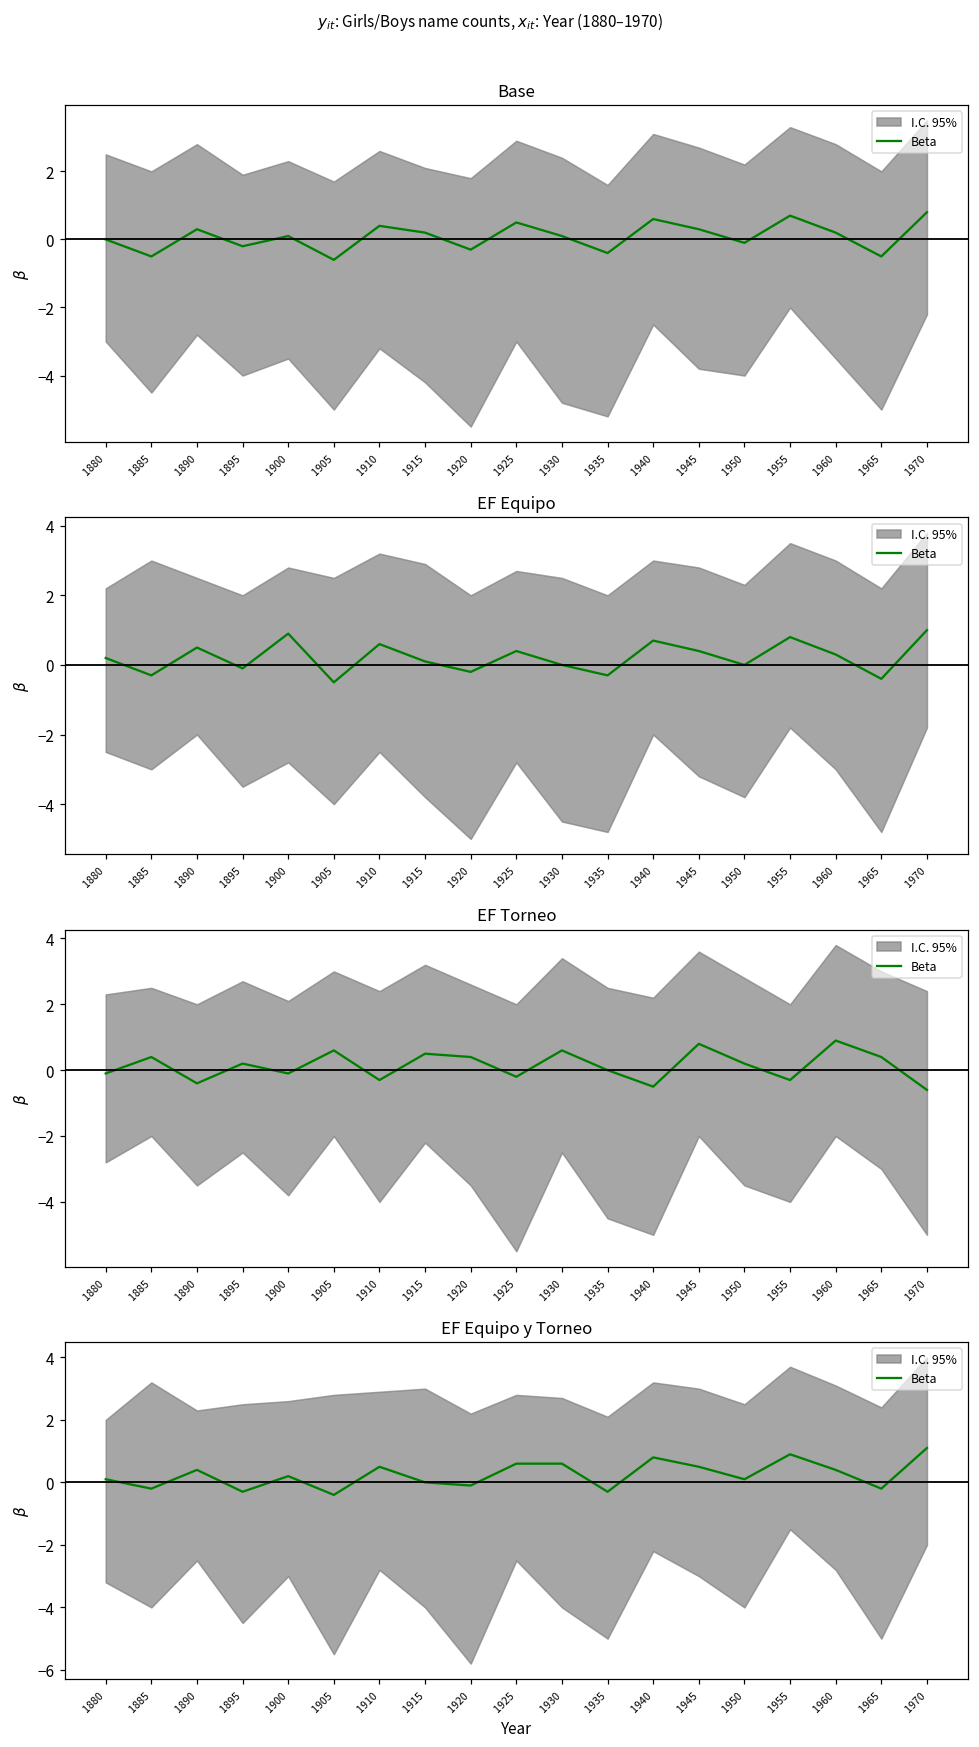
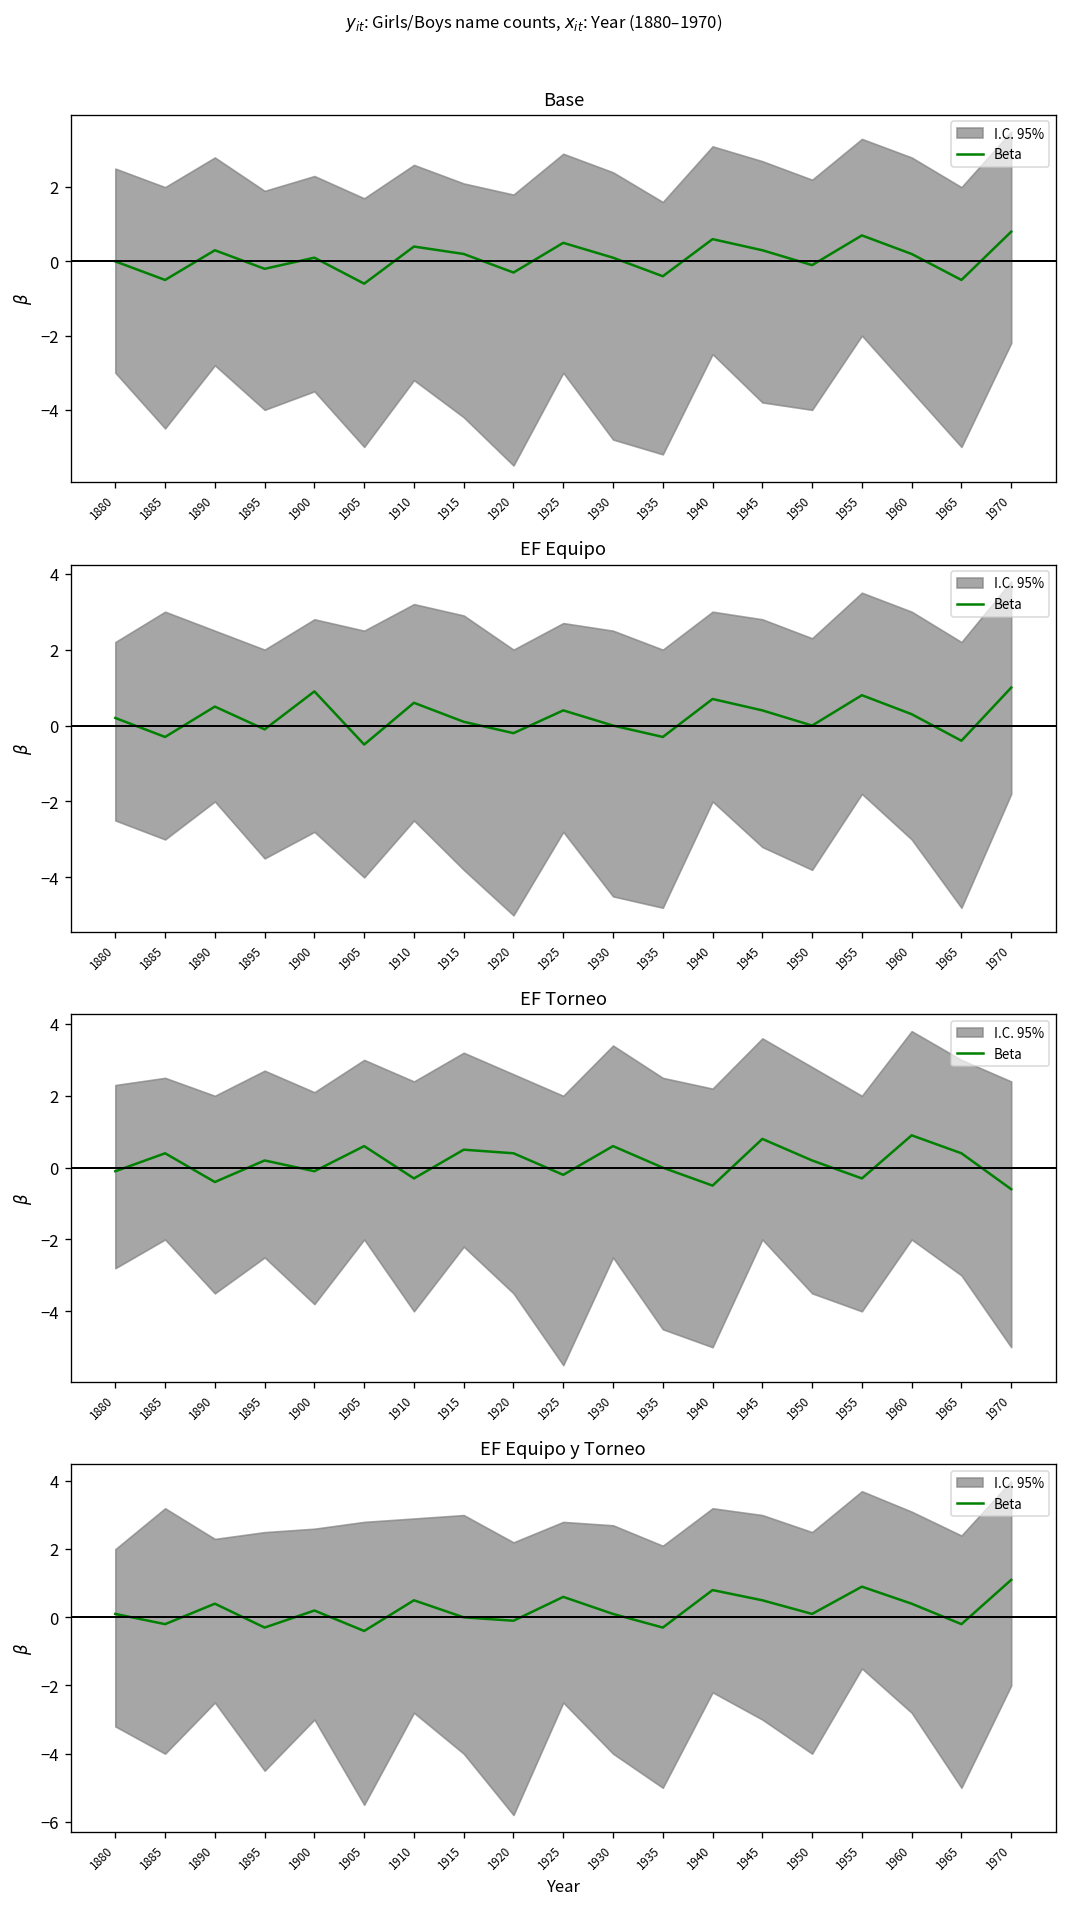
  {
    "Base": {
      "Beta": {
        "1880": 0.0,
        "1885": -0.5,
        "1890": 0.3,
        "1895": -0.2,
        "1900": 0.1,
        "1905": -0.6,
        "1910": 0.4,
        "1915": 0.2,
        "1920": -0.3,
        "1925": 0.5,
        "1930": 0.1,
        "1935": -0.4,
        "1940": 0.6,
        "1945": 0.3,
        "1950": -0.1,
        "1955": 0.7,
        "1960": 0.2,
        "1965": -0.5,
        "1970": 0.8
      }
    },
    "EF Equipo": {
      "Beta": {
        "1880": 0.2,
        "1885": -0.3,
        "1890": 0.5,
        "1895": -0.1,
        "1900": 0.9,
        "1905": -0.5,
        "1910": 0.6,
        "1915": 0.1,
        "1920": -0.2,
        "1925": 0.4,
        "1930": 0.0,
        "1935": -0.3,
        "1940": 0.7,
        "1945": 0.4,
        "1950": 0.0,
        "1955": 0.8,
        "1960": 0.3,
        "1965": -0.4,
        "1970": 1.0
      }
    },
    "EF Torneo": {
      "Beta": {
        "1880": -0.1,
        "1885": 0.4,
        "1890": -0.4,
        "1895": 0.2,
        "1900": -0.1,
        "1905": 0.6,
        "1910": -0.3,
        "1915": 0.5,
        "1920": 0.4,
        "1925": -0.2,
        "1930": 0.6,
        "1935": 0.0,
        "1940": -0.5,
        "1945": 0.8,
        "1950": 0.2,
        "1955": -0.3,
        "1960": 0.9,
        "1965": 0.4,
        "1970": -0.6
      }
    },
    "EF Equipo y Torneo": {
      "Beta": {
        "1880": 0.1,
        "1885": -0.2,
        "1890": 0.4,
        "1895": -0.3,
        "1900": 0.2,
        "1905": -0.4,
        "1910": 0.5,
        "1915": 0.0,
        "1920": -0.1,
        "1925": 0.6,
-       "1930": 0.6,
+       "1930": 0.1,
        "1935": -0.3,
        "1940": 0.8,
        "1945": 0.5,
        "1950": 0.1,
        "1955": 0.9,
        "1960": 0.4,
        "1965": -0.2,
        "1970": 1.1
      }
    }
  }
